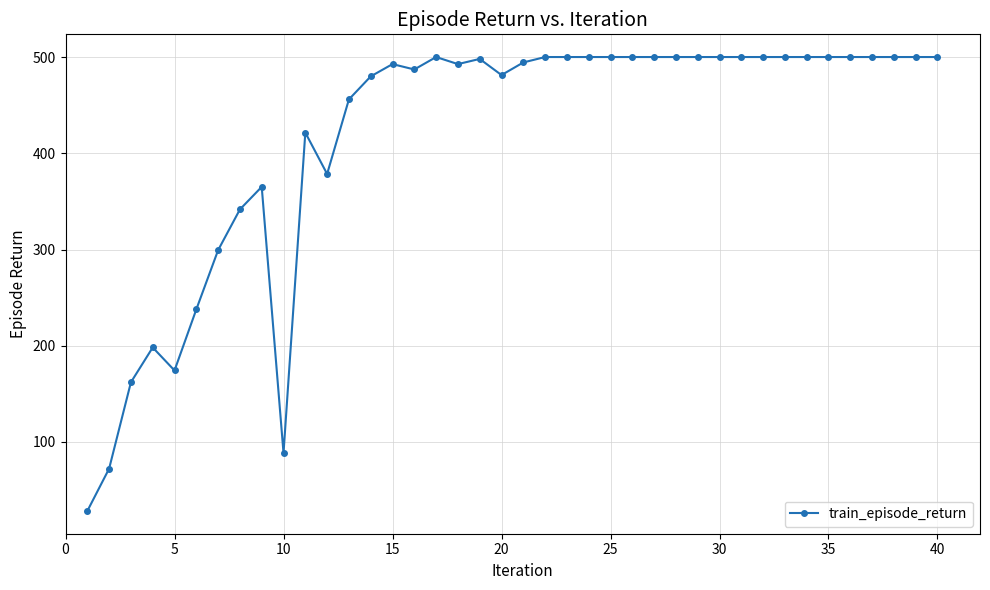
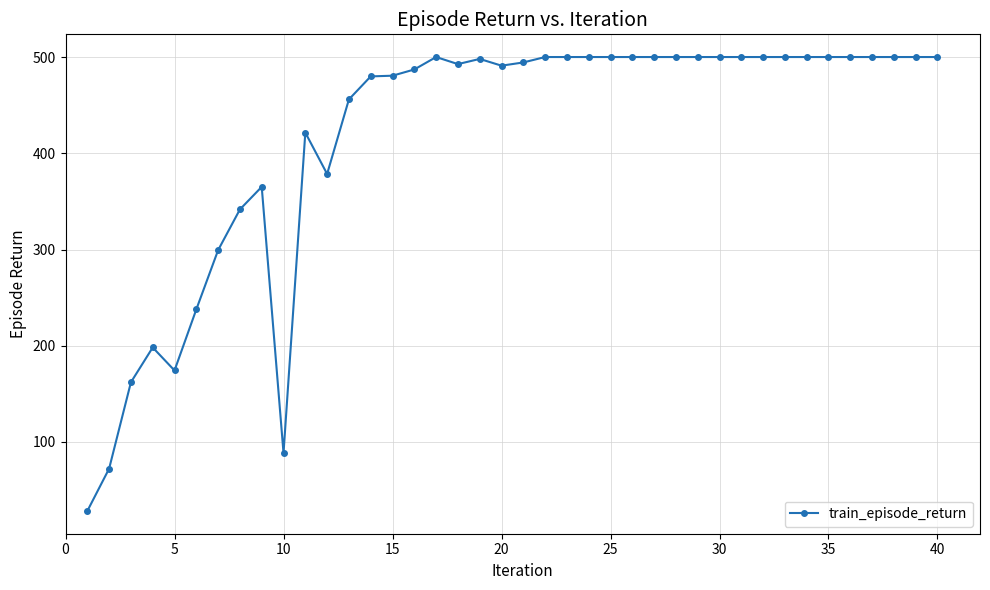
  {
    "5": 170,
    "10": 90,
-   "15": 490,
-   "20": 480,
+   "15": 480,
+   "20": 490,
    "25": 500,
    "30": 500,
    "35": 500,
    "40": 500
  }
